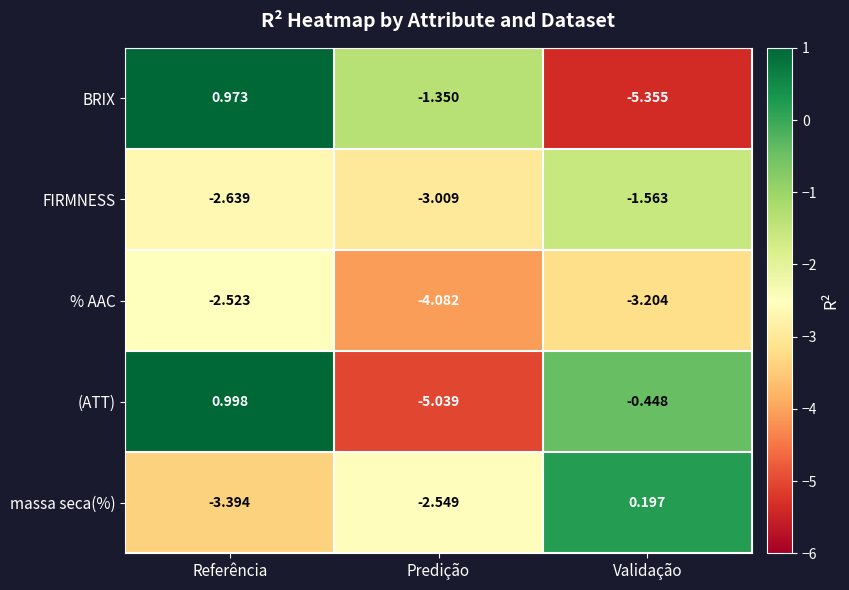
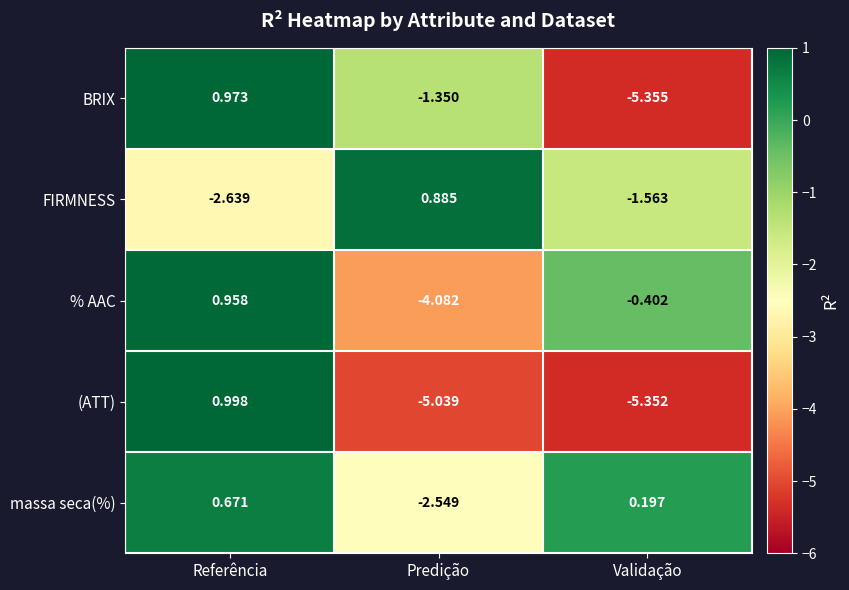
  {
    "BRIX": {
      "Referência": 0.973,
      "Predição": -1.350,
      "Validação": -5.355
    },
    "FIRMNESS": {
      "Referência": -2.639,
-     "Predição": -3.009,
+     "Predição": 0.885,
      "Validação": -1.563
    },
    "% AAC": {
-     "Referência": -2.523,
+     "Referência": 0.958,
      "Predição": -4.082,
-     "Validação": -3.204
+     "Validação": -0.402
    },
    "(ATT)": {
      "Referência": 0.998,
      "Predição": -5.039,
-     "Validação": -0.448
+     "Validação": -5.352
    },
    "massa seca(%)": {
-     "Referência": -3.394,
+     "Referência": 0.671,
      "Predição": -2.549,
      "Validação": 0.197
    }
  }
